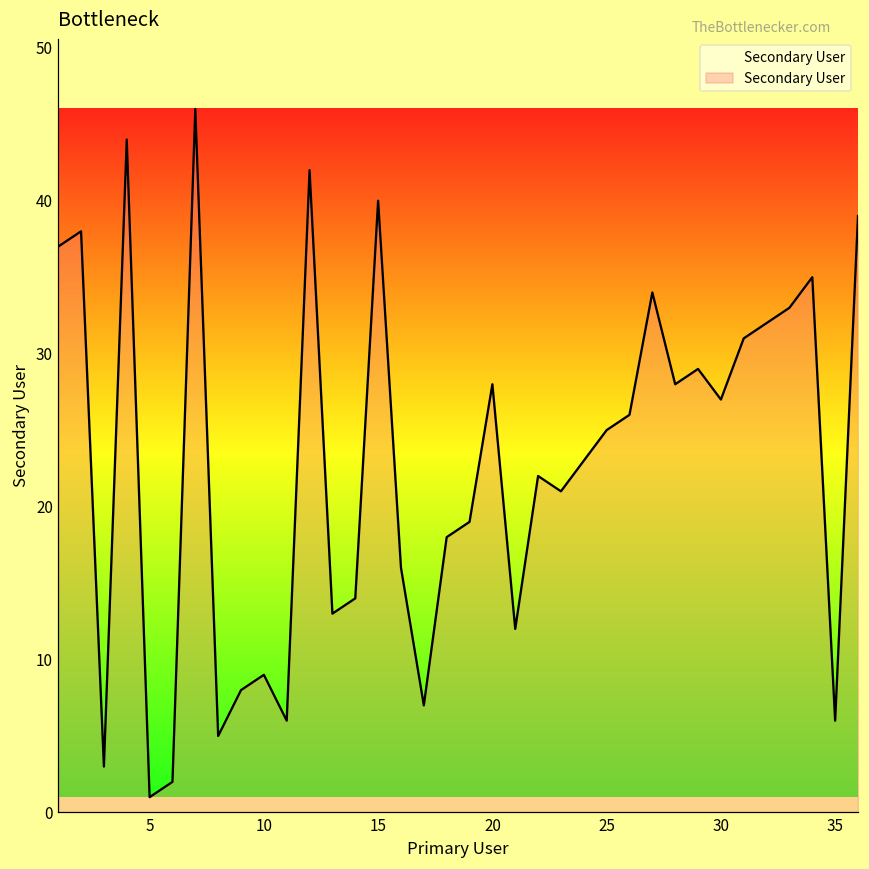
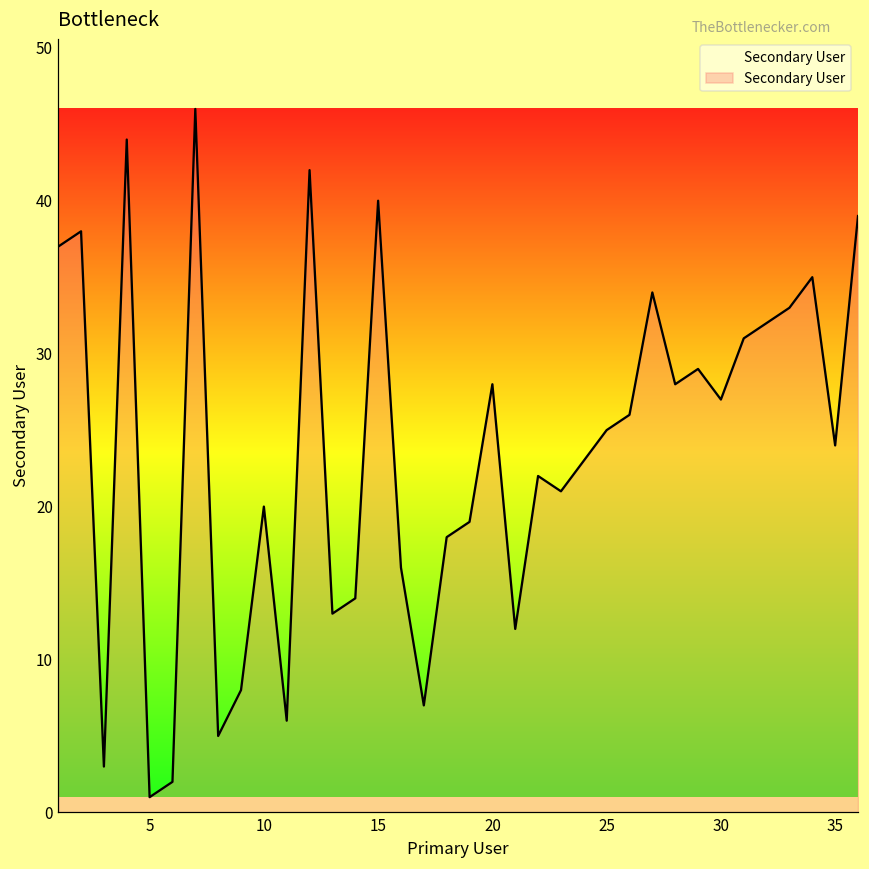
  {
    "5": 1,
-   "10": 9,
+   "10": 20,
    "15": 40,
    "20": 28,
    "25": 25,
    "30": 27,
-   "35": 6
+   "35": 24
  }
